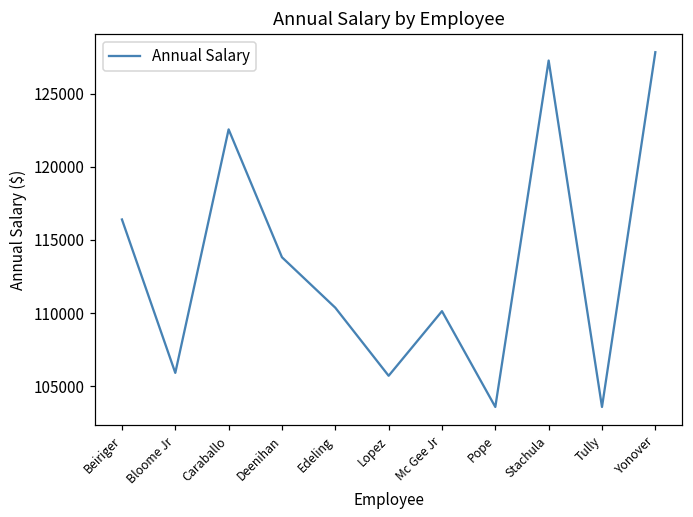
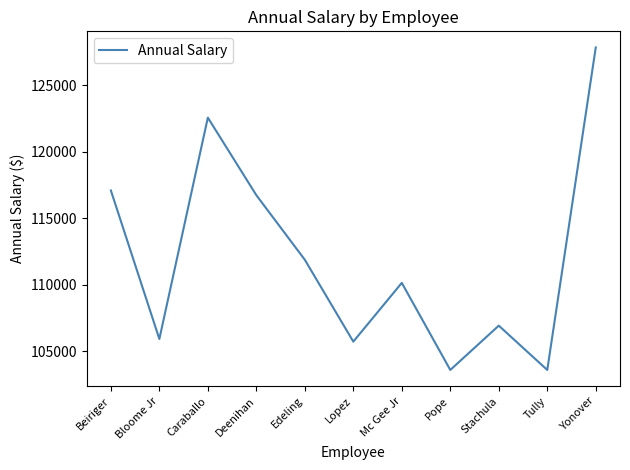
  {
-   "Beiriger": 116400,
+   "Beiriger": 117100,
    "Bloome Jr": 105900,
    "Caraballo": 122600,
-   "Deenihan": 113800,
-   "Edeling": 110400,
+   "Deenihan": 116700,
+   "Edeling": 111900,
    "Lopez": 105700,
    "Mc Gee Jr": 110100,
    "Pope": 103600,
-   "Stachula": 127300,
+   "Stachula": 106900,
    "Tully": 103600,
    "Yonover": 127800
  }
